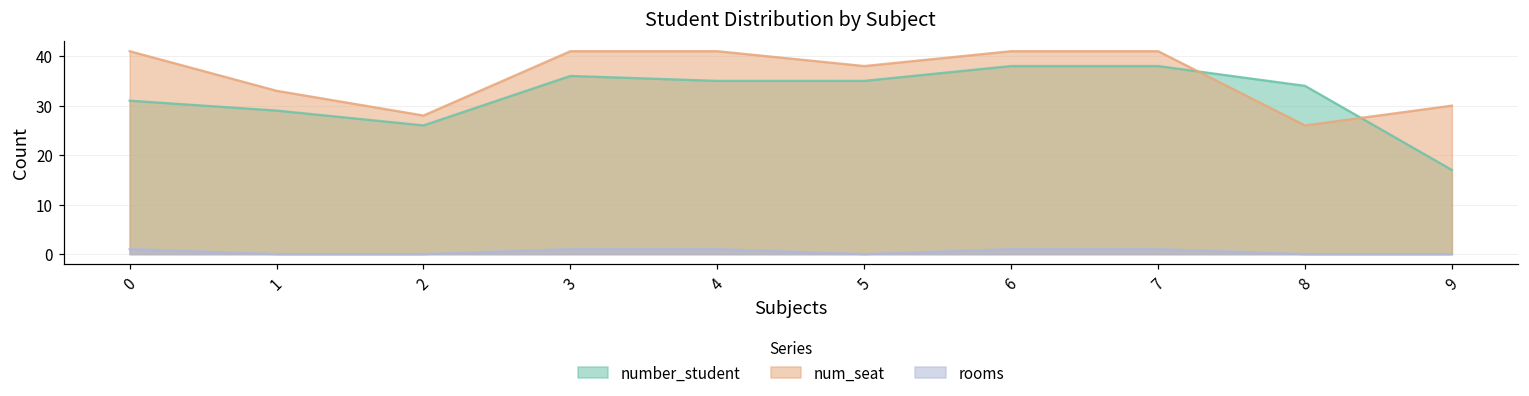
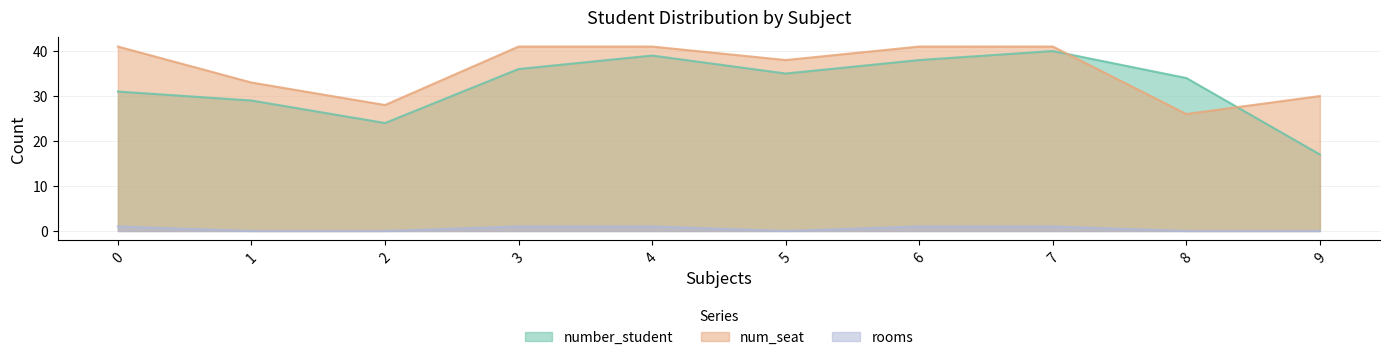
  {
    "number_student": {
      "0": 31,
      "1": 29,
-     "2": 26,
+     "2": 24,
      "3": 36,
-     "4": 35,
+     "4": 39,
      "5": 35,
      "6": 38,
-     "7": 38,
+     "7": 40,
      "8": 34,
      "9": 17
    },
    "num_seat": {
      "0": 41,
      "1": 33,
      "2": 28,
      "3": 41,
      "4": 41,
      "5": 38,
      "6": 41,
      "7": 41,
      "8": 26,
      "9": 30
    },
    "rooms": {
      "0": 1,
      "1": 0,
      "2": 0,
      "3": 1,
      "4": 1,
      "5": 0,
      "6": 1,
      "7": 1,
      "8": 0,
      "9": 0
    }
  }
